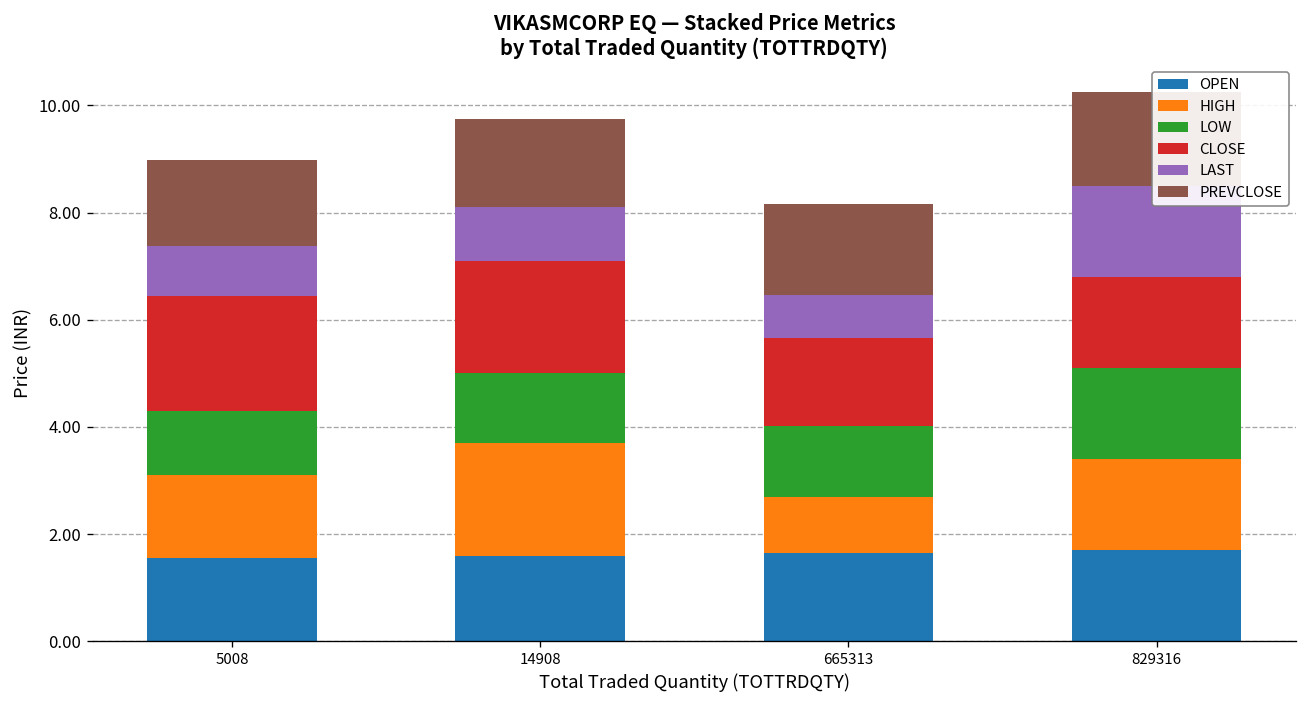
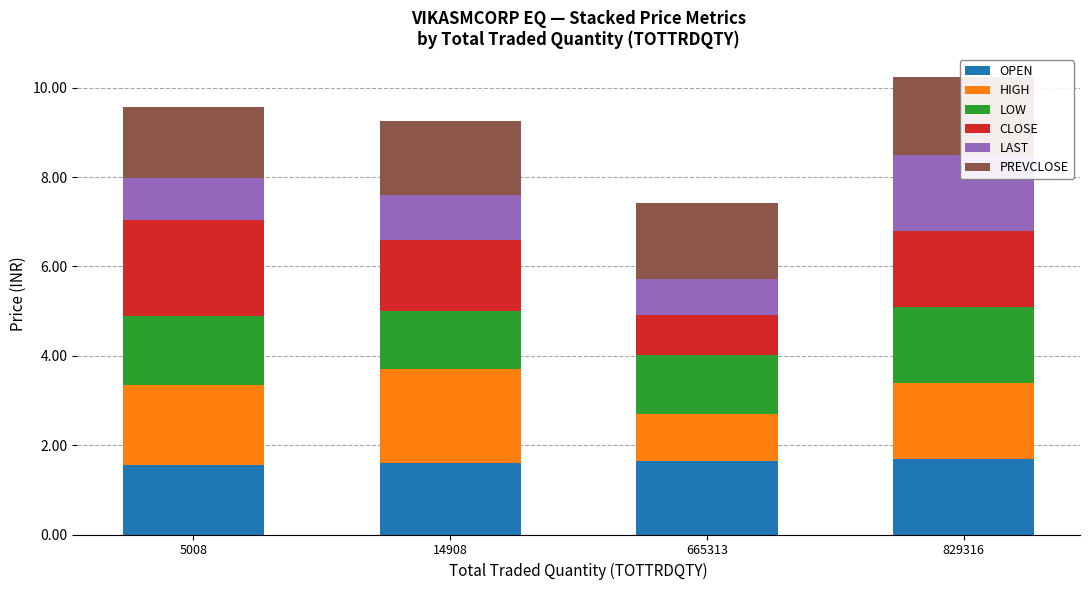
  {
    "OPEN": {
      "5008": 1.6,
      "14908": 1.6,
      "665313": 1.7,
      "829316": 1.7
    },
    "HIGH": {
-     "5008": 1.6,
+     "5008": 1.8,
      "14908": 2.1,
      "665313": 1.0,
      "829316": 1.7
    },
    "LOW": {
-     "5008": 1.2,
+     "5008": 1.5,
      "14908": 1.3,
      "665313": 1.3,
      "829316": 1.7
    },
    "CLOSE": {
      "5008": 2.1,
-     "14908": 2.1,
-     "665313": 1.6,
+     "14908": 1.6,
+     "665313": 0.9,
      "829316": 1.7
    },
    "LAST": {
      "5008": 0.9,
      "14908": 1.0,
      "665313": 0.8
    },
    "PREVCLOSE": {
      "5008": 1.6,
      "14908": 1.7,
      "665313": 1.7
    }
  }
